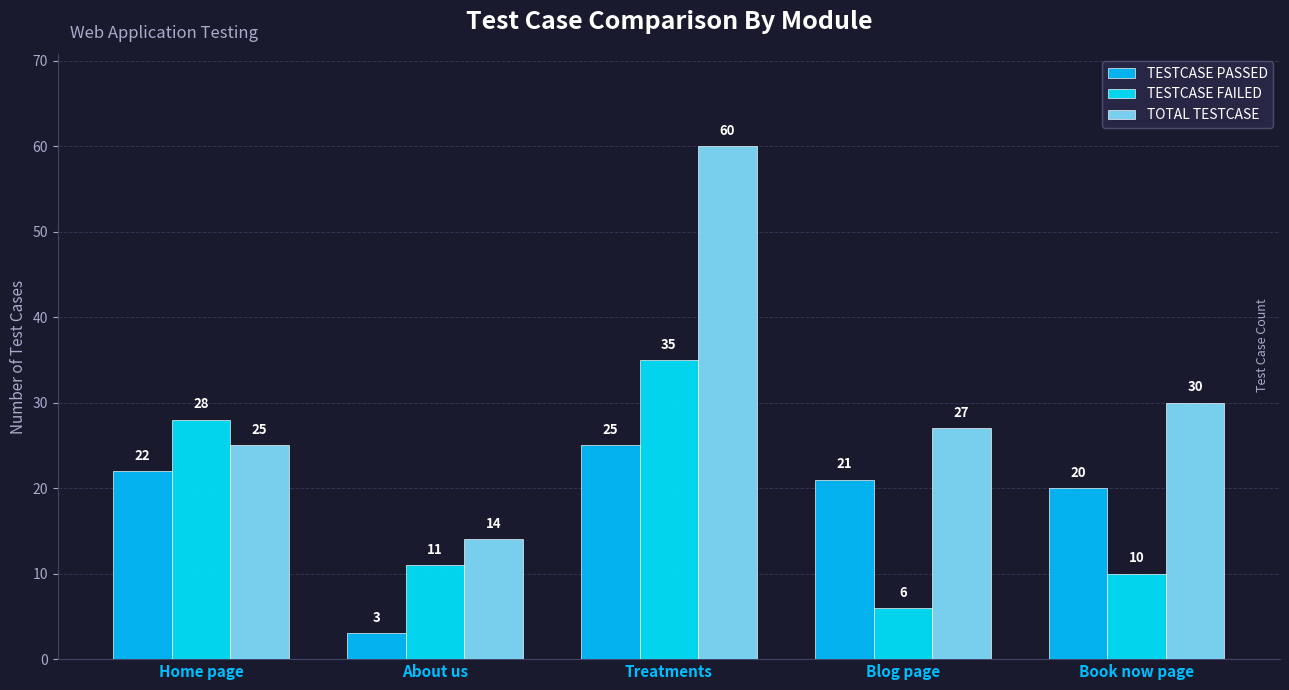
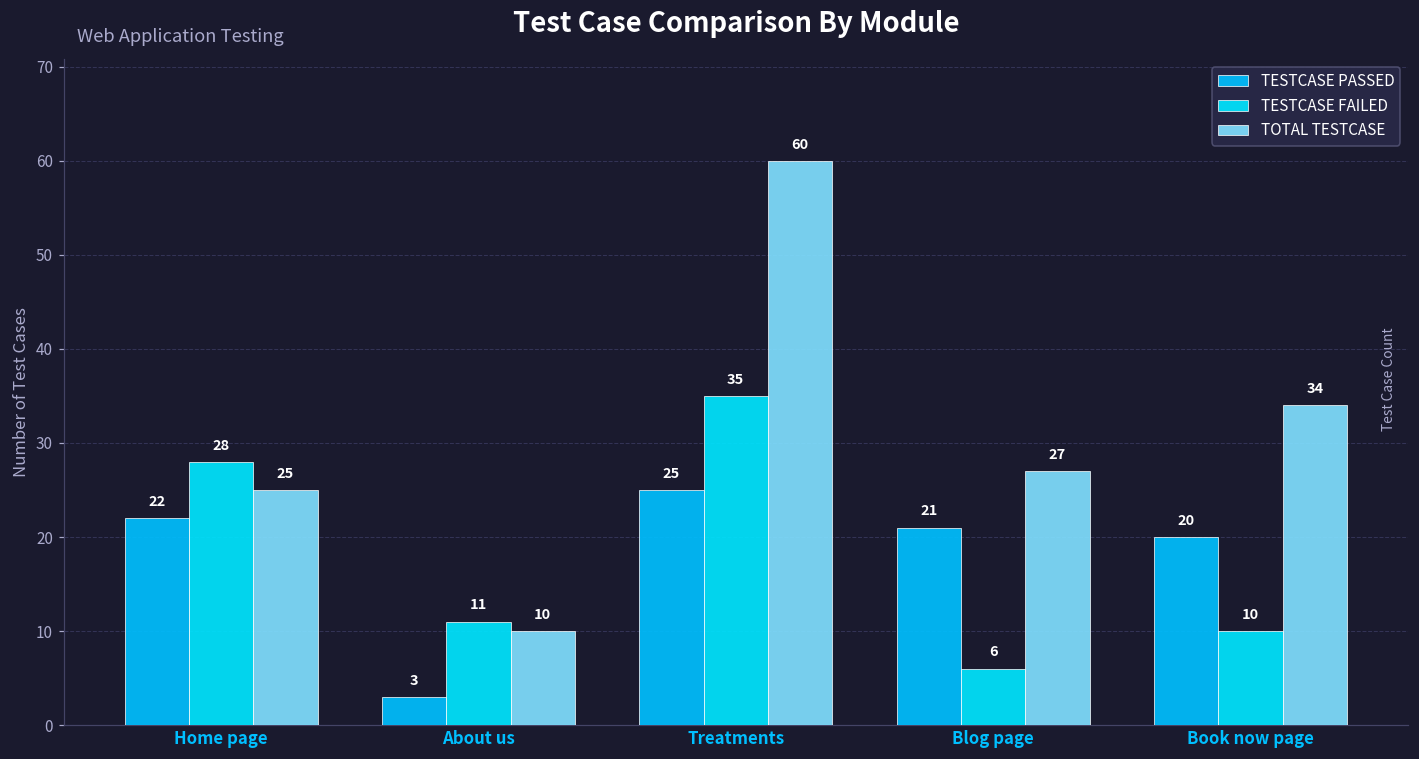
  {
    "TOTAL TESTCASE": {
      "Home page": 25,
-     "About us": 14,
+     "About us": 10,
      "Treatments": 60,
      "Blog page": 27,
-     "Book now page": 30
+     "Book now page": 34
    }
  }
